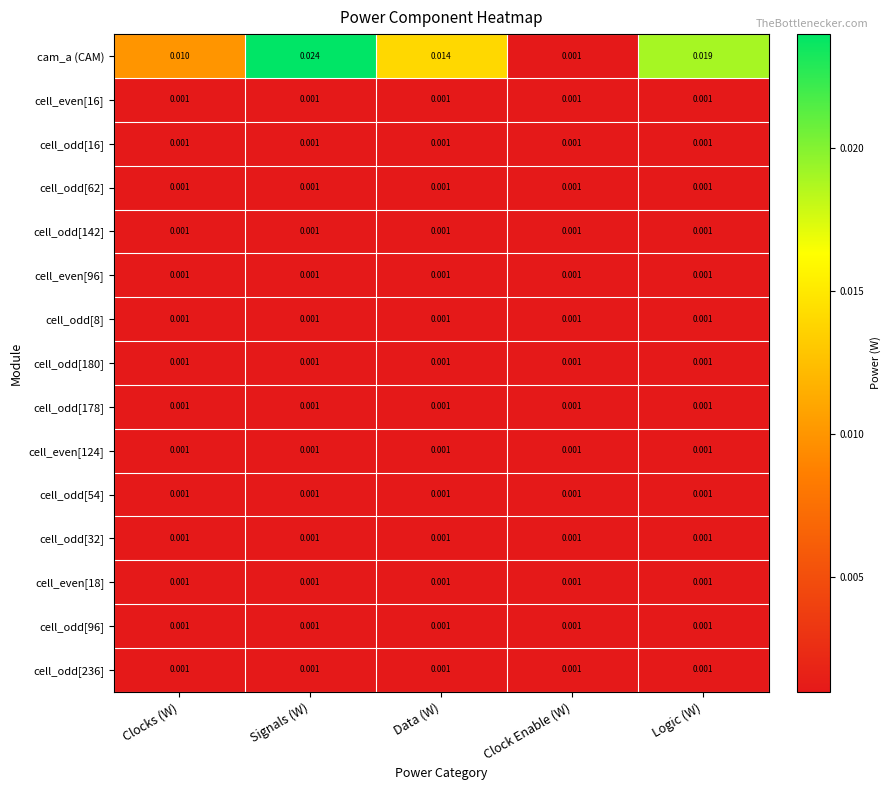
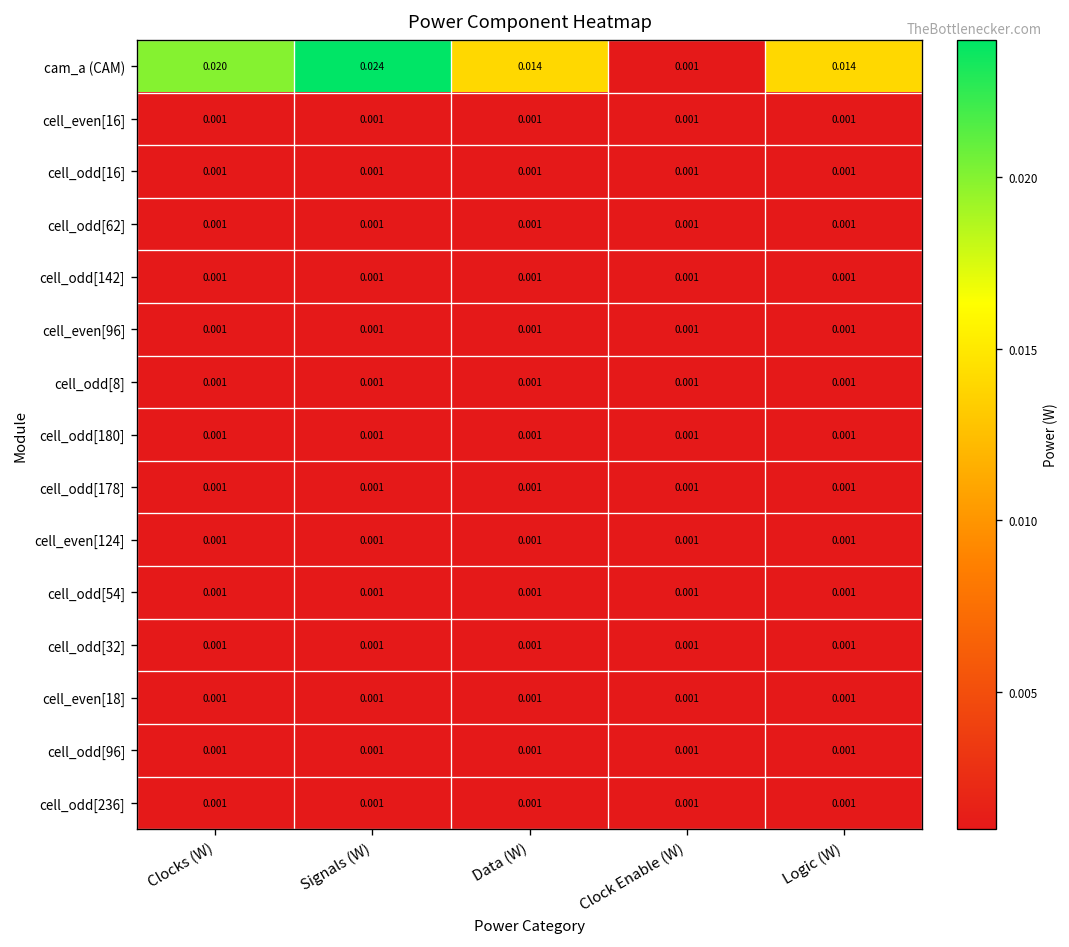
  {
    "cam_a (CAM)": {
-     "Clocks (W)": 0.010,
+     "Clocks (W)": 0.020,
      "Signals (W)": 0.024,
      "Data (W)": 0.014,
      "Clock Enable (W)": 0.001,
-     "Logic (W)": 0.019
+     "Logic (W)": 0.014
    },
    "cell_even[16]": {
      "Clocks (W)": 0.001,
      "Signals (W)": 0.001,
      "Data (W)": 0.001,
      "Clock Enable (W)": 0.001,
      "Logic (W)": 0.001
    },
    "cell_odd[16]": {
      "Clocks (W)": 0.001,
      "Signals (W)": 0.001,
      "Data (W)": 0.001,
      "Clock Enable (W)": 0.001,
      "Logic (W)": 0.001
    },
    "cell_odd[62]": {
      "Clocks (W)": 0.001,
      "Signals (W)": 0.001,
      "Data (W)": 0.001,
      "Clock Enable (W)": 0.001,
      "Logic (W)": 0.001
    },
    "cell_odd[142]": {
      "Clocks (W)": 0.001,
      "Signals (W)": 0.001,
      "Data (W)": 0.001,
      "Clock Enable (W)": 0.001,
      "Logic (W)": 0.001
    },
    "cell_even[96]": {
      "Clocks (W)": 0.001,
      "Signals (W)": 0.001,
      "Data (W)": 0.001,
      "Clock Enable (W)": 0.001,
      "Logic (W)": 0.001
    },
    "cell_odd[8]": {
      "Clocks (W)": 0.001,
      "Signals (W)": 0.001,
      "Data (W)": 0.001,
      "Clock Enable (W)": 0.001,
      "Logic (W)": 0.001
    },
    "cell_odd[180]": {
      "Clocks (W)": 0.001,
      "Signals (W)": 0.001,
      "Data (W)": 0.001,
      "Clock Enable (W)": 0.001,
      "Logic (W)": 0.001
    },
    "cell_odd[178]": {
      "Clocks (W)": 0.001,
      "Signals (W)": 0.001,
      "Data (W)": 0.001,
      "Clock Enable (W)": 0.001,
      "Logic (W)": 0.001
    },
    "cell_even[124]": {
      "Clocks (W)": 0.001,
      "Signals (W)": 0.001,
      "Data (W)": 0.001,
      "Clock Enable (W)": 0.001,
      "Logic (W)": 0.001
    },
    "cell_odd[54]": {
      "Clocks (W)": 0.001,
      "Signals (W)": 0.001,
      "Data (W)": 0.001,
      "Clock Enable (W)": 0.001,
      "Logic (W)": 0.001
    },
    "cell_odd[32]": {
      "Clocks (W)": 0.001,
      "Signals (W)": 0.001,
      "Data (W)": 0.001,
      "Clock Enable (W)": 0.001,
      "Logic (W)": 0.001
    },
    "cell_even[18]": {
      "Clocks (W)": 0.001,
      "Signals (W)": 0.001,
      "Data (W)": 0.001,
      "Clock Enable (W)": 0.001,
      "Logic (W)": 0.001
    },
    "cell_odd[96]": {
      "Clocks (W)": 0.001,
      "Signals (W)": 0.001,
      "Data (W)": 0.001,
      "Clock Enable (W)": 0.001,
      "Logic (W)": 0.001
    },
    "cell_odd[236]": {
      "Clocks (W)": 0.001,
      "Signals (W)": 0.001,
      "Data (W)": 0.001,
      "Clock Enable (W)": 0.001,
      "Logic (W)": 0.001
    }
  }
